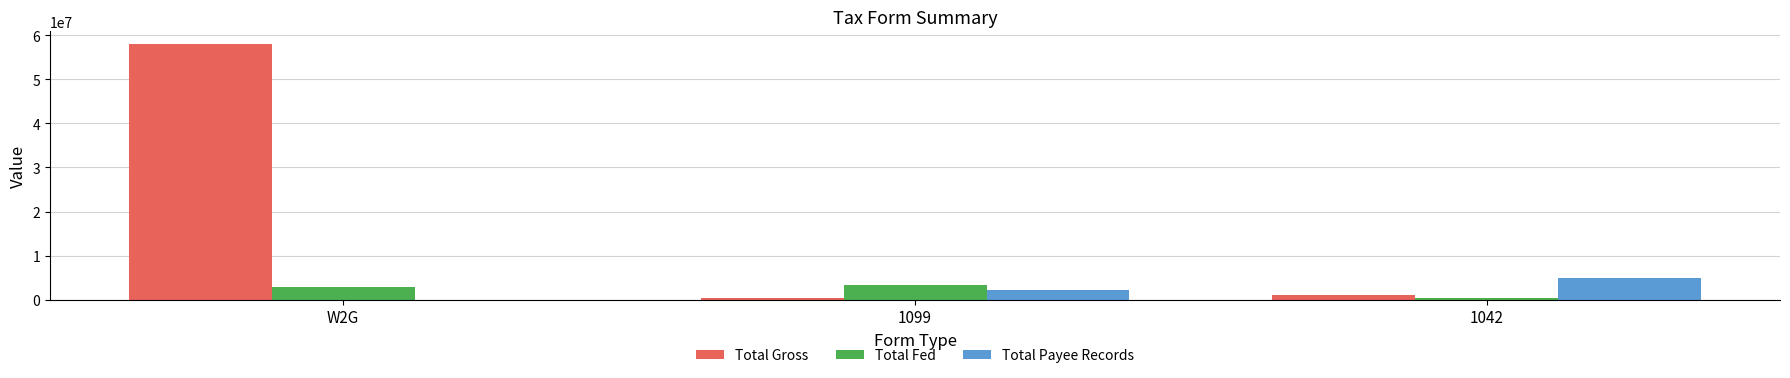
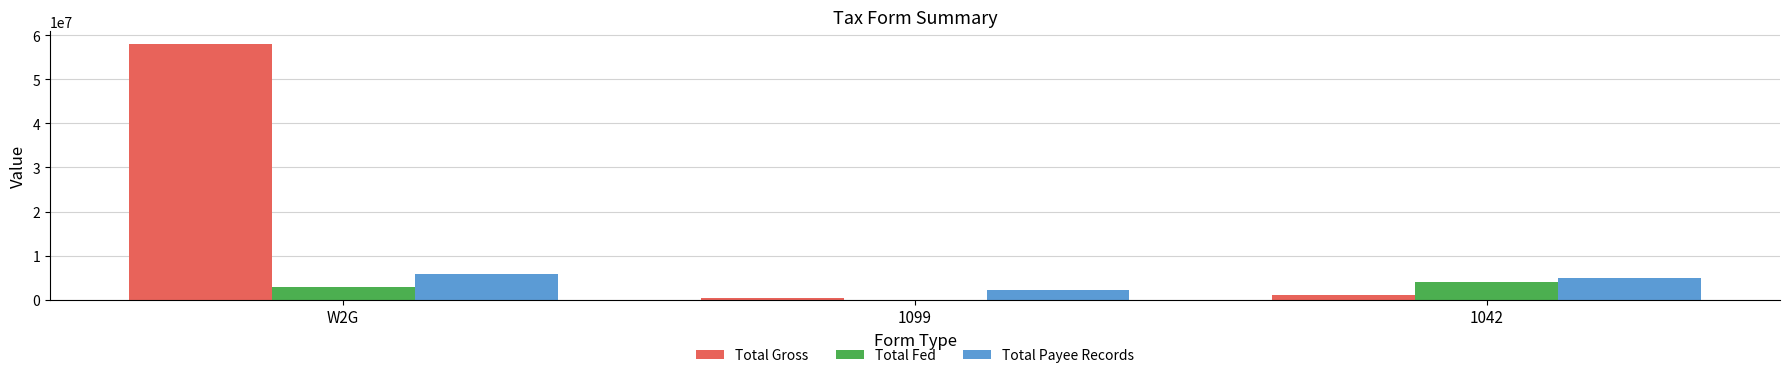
  {
    "Total Gross": {
      "W2G": 58000000,
      "1042": 1000000
    },
    "Total Fed": {
      "W2G": 3000000,
-     "1099": 3000000,
-     "1042": 0
+     "1099": 0,
+     "1042": 4000000
    },
    "Total Payee Records": {
-     "W2G": 0,
+     "W2G": 6000000,
      "1099": 2000000,
      "1042": 5000000
    }
  }
